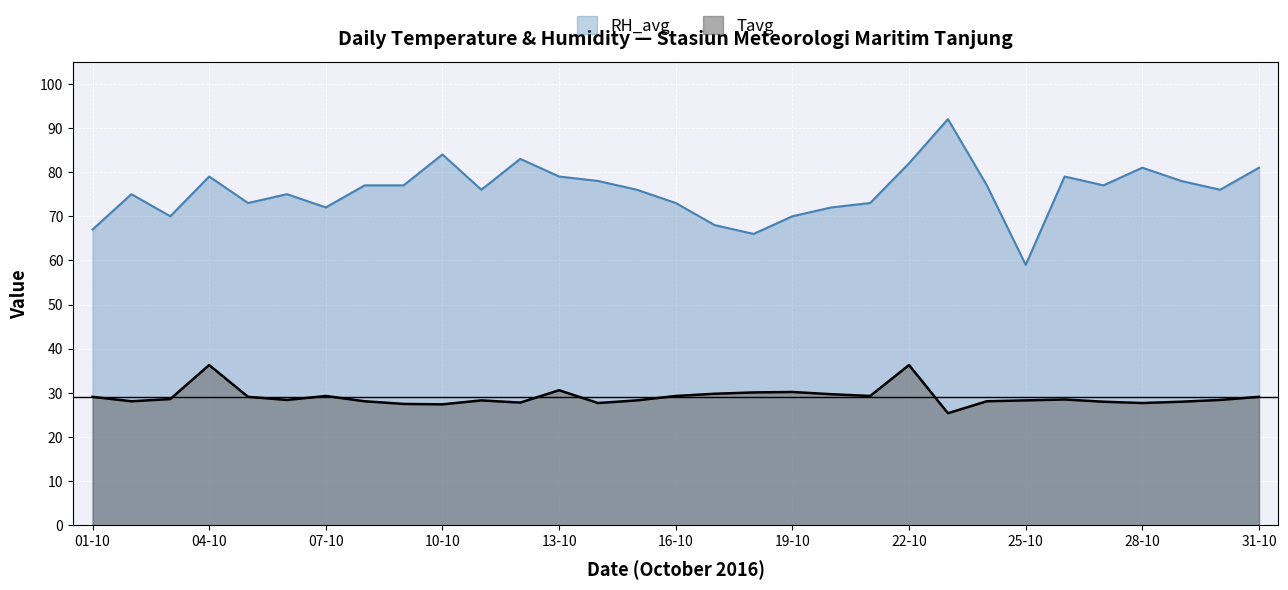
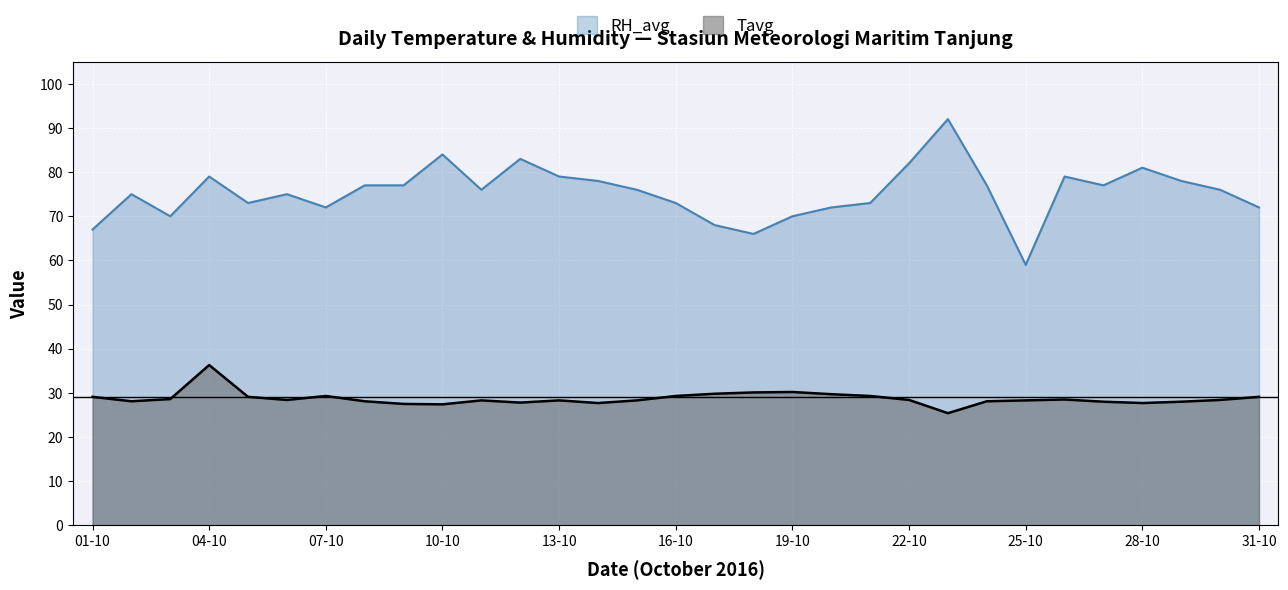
  {
    "RH_avg": {
      "01-10": 67,
      "04-10": 79,
      "07-10": 72,
      "10-10": 84,
      "13-10": 79,
      "16-10": 73,
      "19-10": 70,
      "22-10": 82,
      "25-10": 59,
      "28-10": 81,
-     "31-10": 81
+     "31-10": 72
    },
    "Tavg": {
      "01-10": 29,
      "04-10": 36,
      "07-10": 29,
      "10-10": 27,
-     "13-10": 31,
+     "13-10": 28,
      "16-10": 29,
      "19-10": 30,
-     "22-10": 36,
+     "22-10": 28,
      "25-10": 28,
      "28-10": 28,
      "31-10": 29
    }
  }
